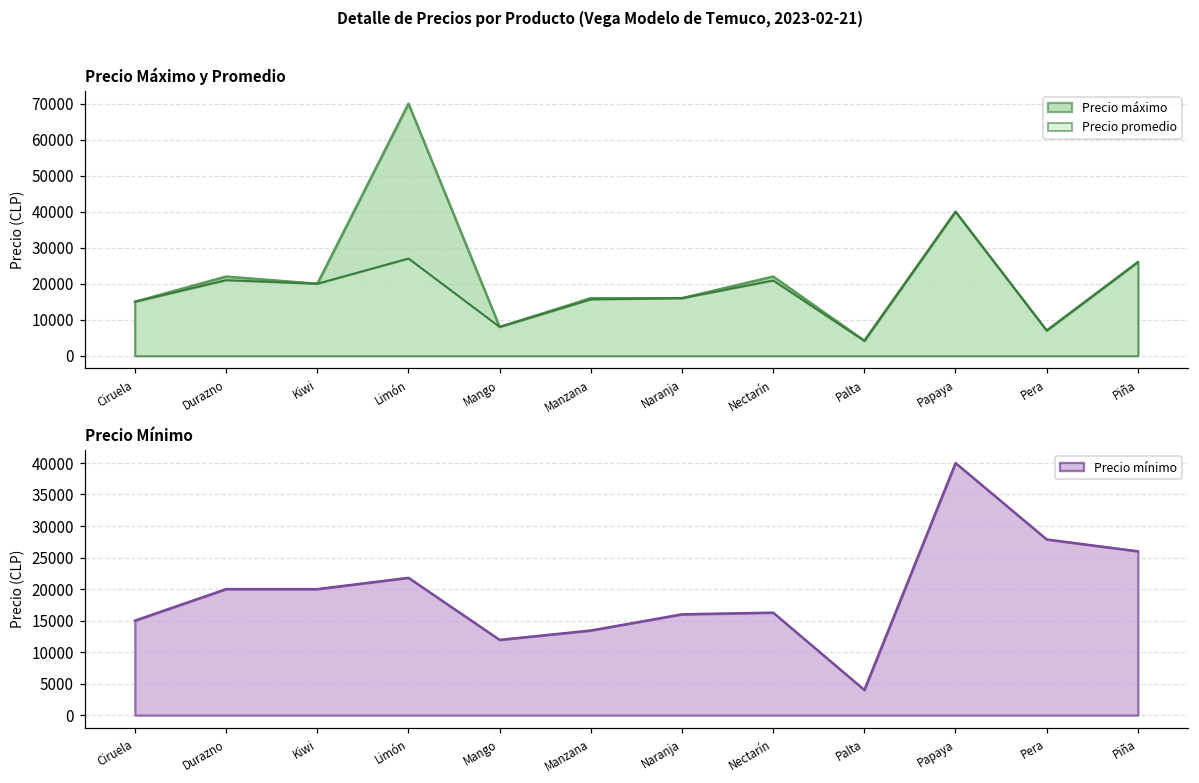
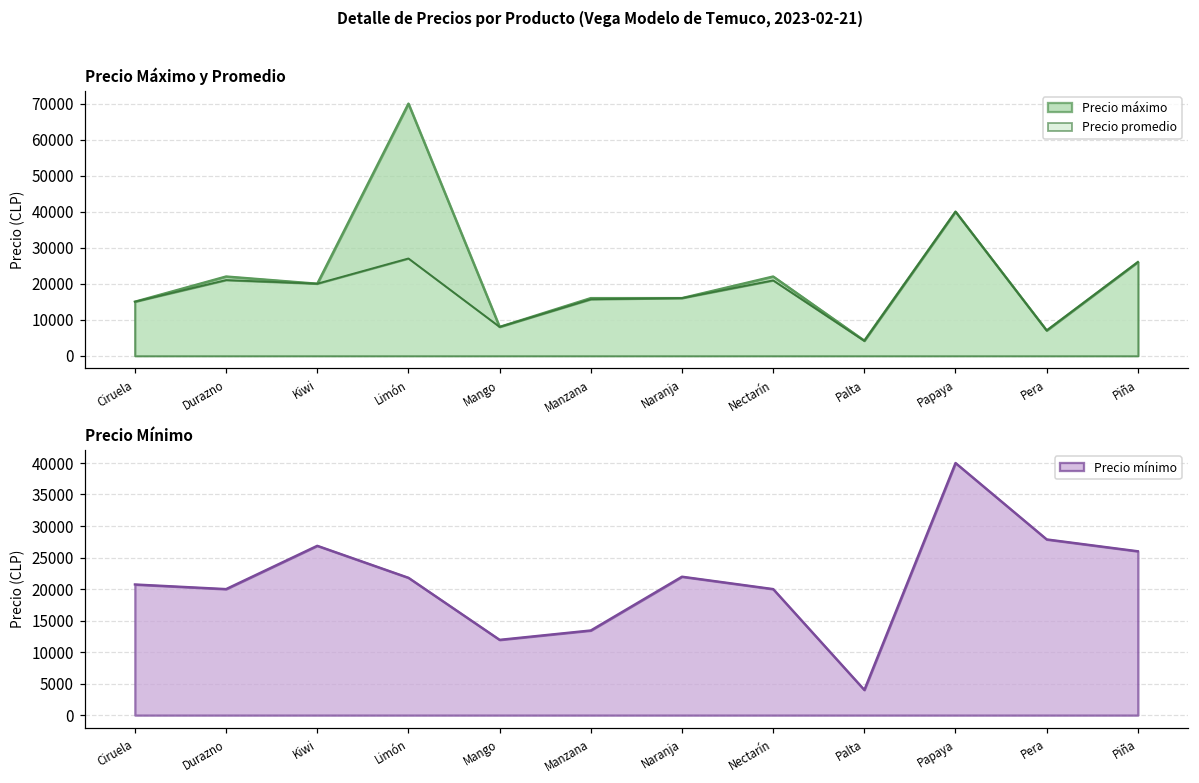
  {
    "Precio Mínimo": {
-     "Ciruela": 15000,
+     "Ciruela": 21000,
      "Durazno": 20000,
-     "Kiwi": 20000,
+     "Kiwi": 27000,
      "Limón": 22000,
      "Mango": 12000,
      "Manzana": 13000,
-     "Naranja": 16000,
-     "Nectarín": 16000,
+     "Naranja": 22000,
+     "Nectarín": 20000,
      "Palta": 4000,
      "Papaya": 40000,
      "Pera": 28000,
      "Piña": 26000
    }
  }
